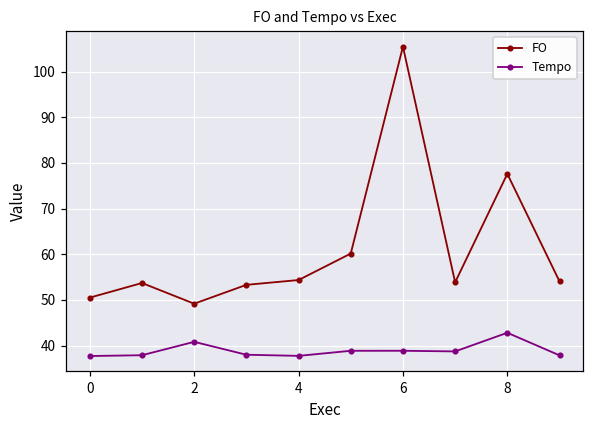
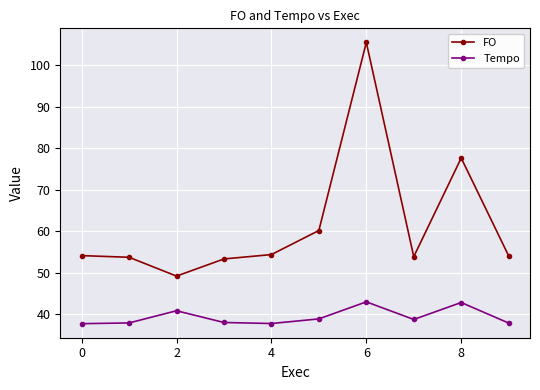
  {
    "FO": {
-     "0": 51,
+     "0": 54,
      "2": 49,
      "4": 54,
      "6": 105,
      "8": 78
    },
    "Tempo": {
      "0": 38,
      "2": 41,
      "4": 38,
-     "6": 39,
+     "6": 43,
      "8": 43
    }
  }
